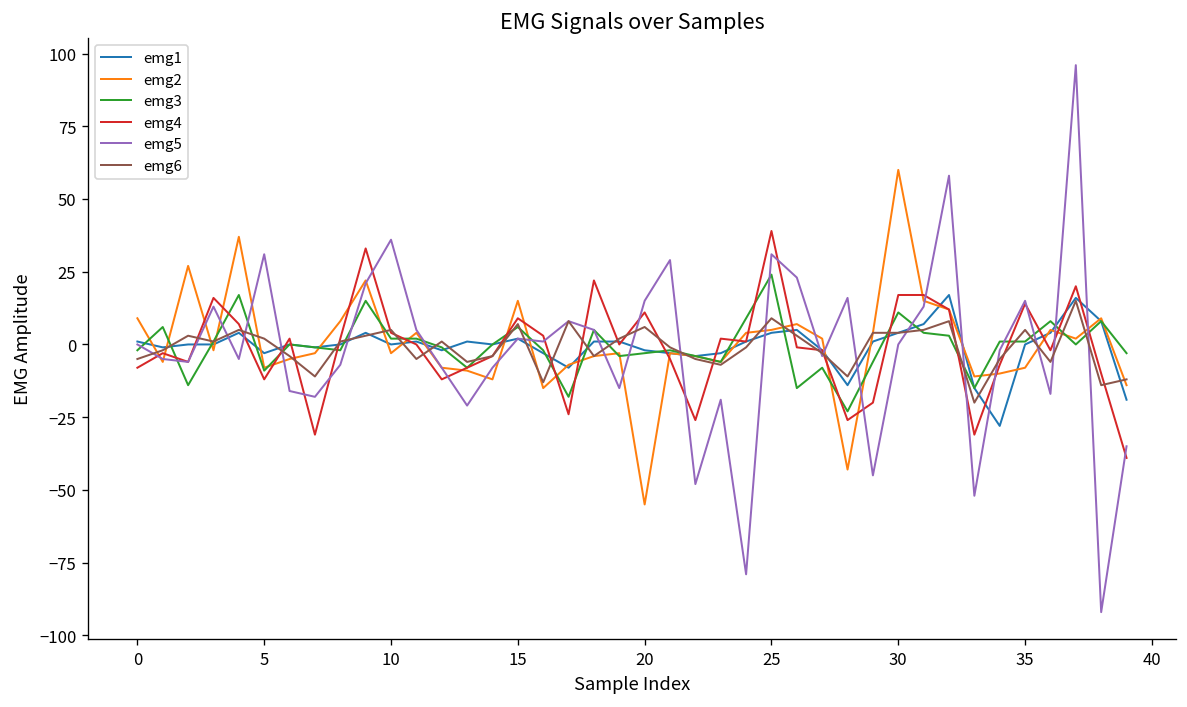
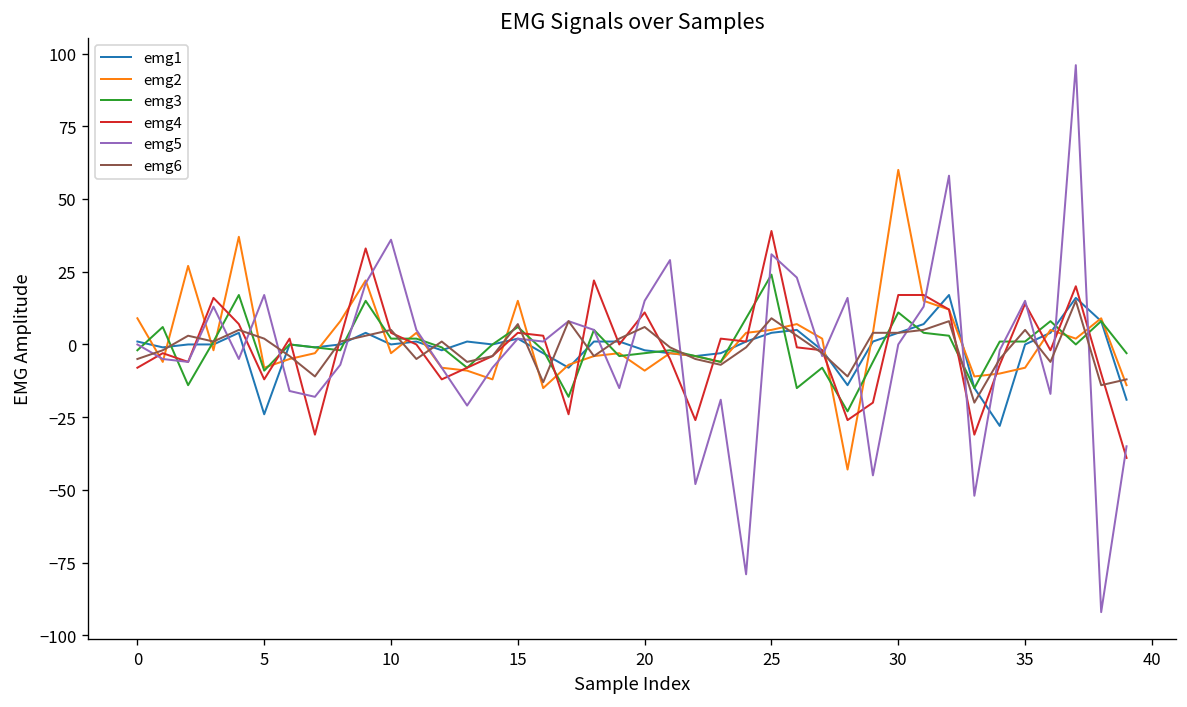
  {
    "emg1": {
-     "5": -3,
+     "5": -24,
      "10": 0
    },
    "emg2": {
      "0": 9,
      "10": -3,
      "15": 15,
-     "20": -55,
+     "20": -9,
      "30": 60,
      "35": -8
    },
    "emg3": {
      "0": -2,
      "10": 2,
      "25": 24,
      "30": 11
    },
    "emg4": {
      "0": -8,
      "5": -12,
-     "15": 9,
+     "15": 4,
      "20": 11,
      "25": 39,
      "30": 17
    },
    "emg5": {
-     "5": 31,
+     "5": 17,
      "10": 36,
      "20": 15,
      "25": 31,
      "30": 0
    },
    "emg6": {
      "0": -5,
      "5": 2,
      "20": 6,
      "25": 9,
      "35": 5
    }
  }
